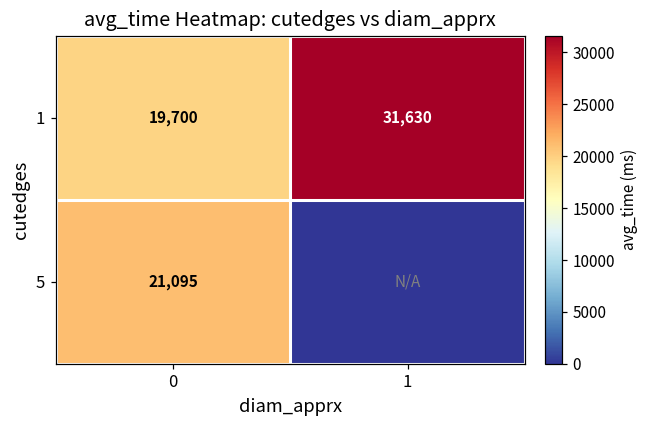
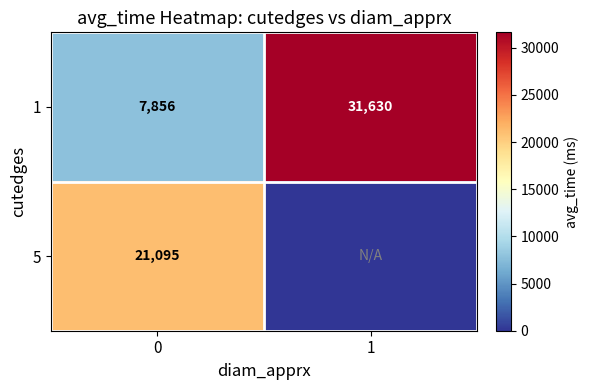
  {
    "1": {
-     "0": "19,700",
+     "0": "7,856",
      "1": "31,630"
    },
    "5": {
      "0": "21,095"
    }
  }
